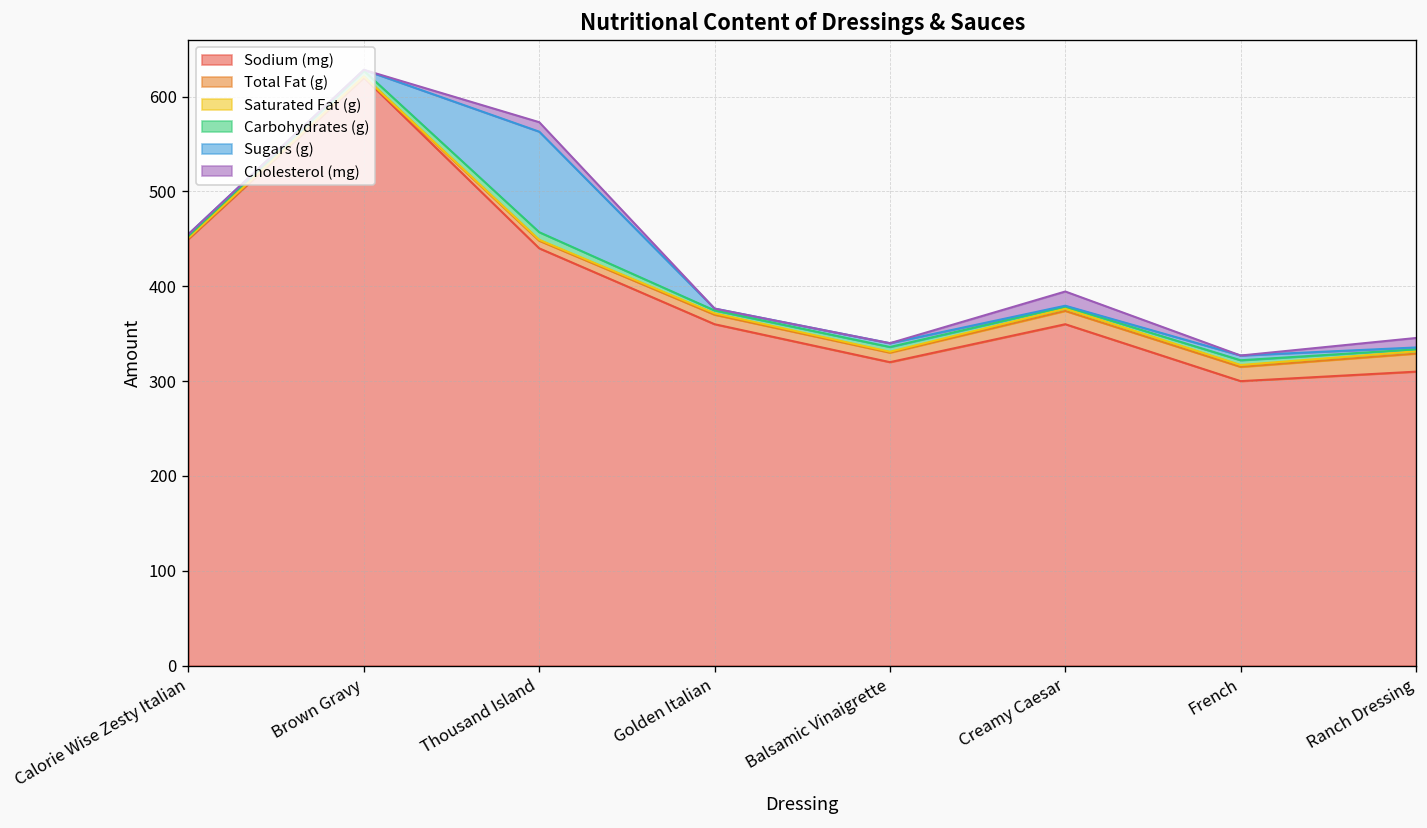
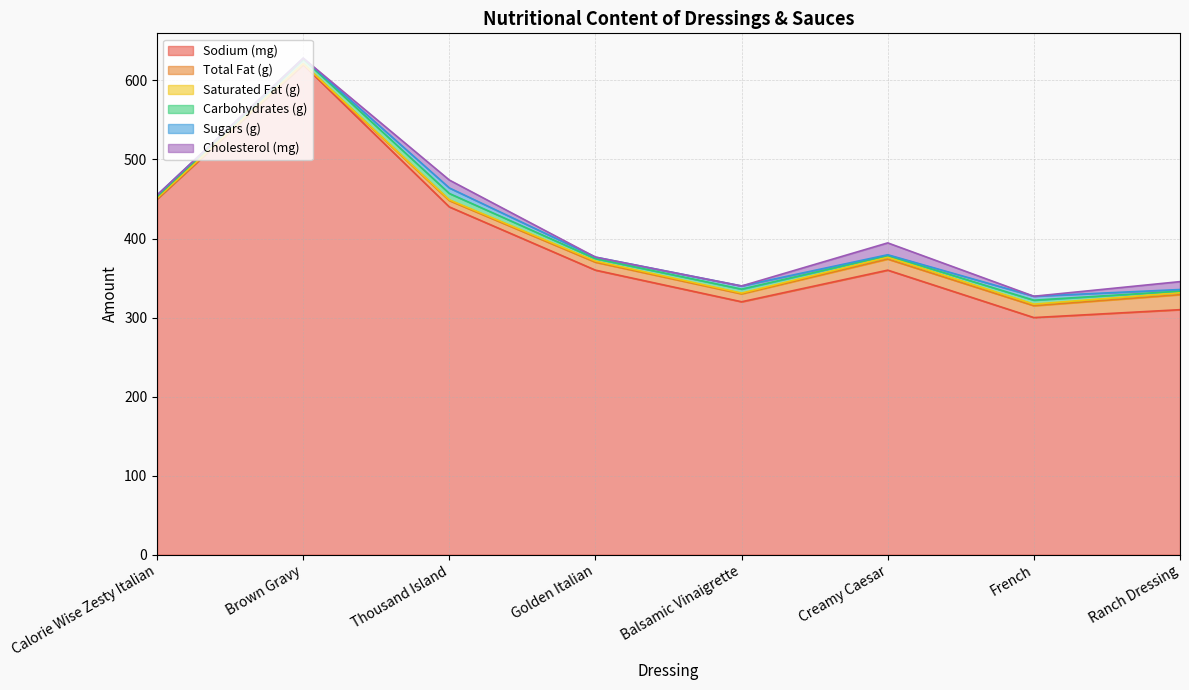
  {
    "Carbohydrates (g)": {
      "Thousand Island": 10,
      "Balsamic Vinaigrette": 10,
      "French": 10
    },
    "Sugars (g)": {
-     "Thousand Island": 110
+     "Thousand Island": 10
    },
    "Cholesterol (mg)": {
      "Thousand Island": 10,
      "Creamy Caesar": 20,
      "Ranch Dressing": 10
    }
  }
